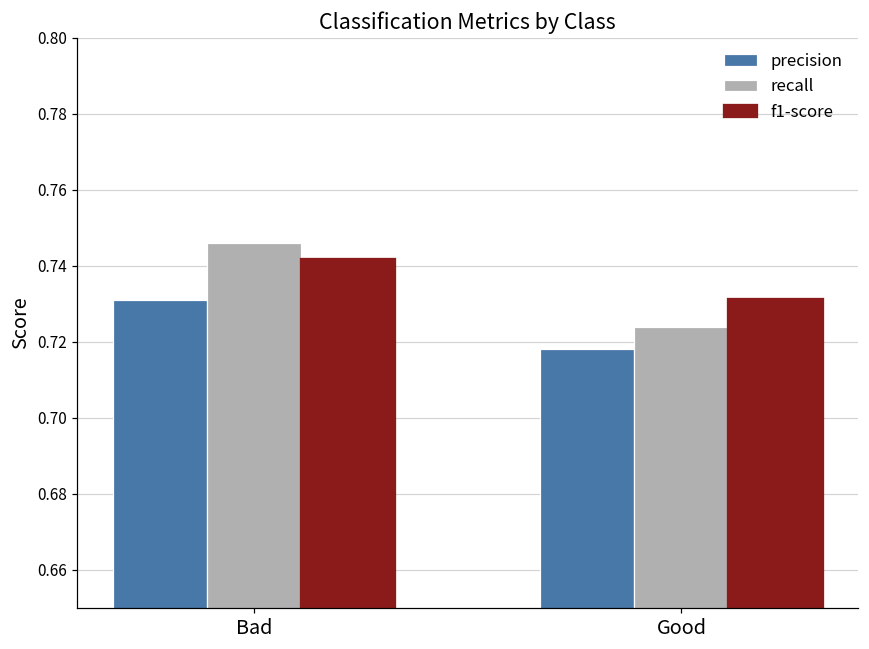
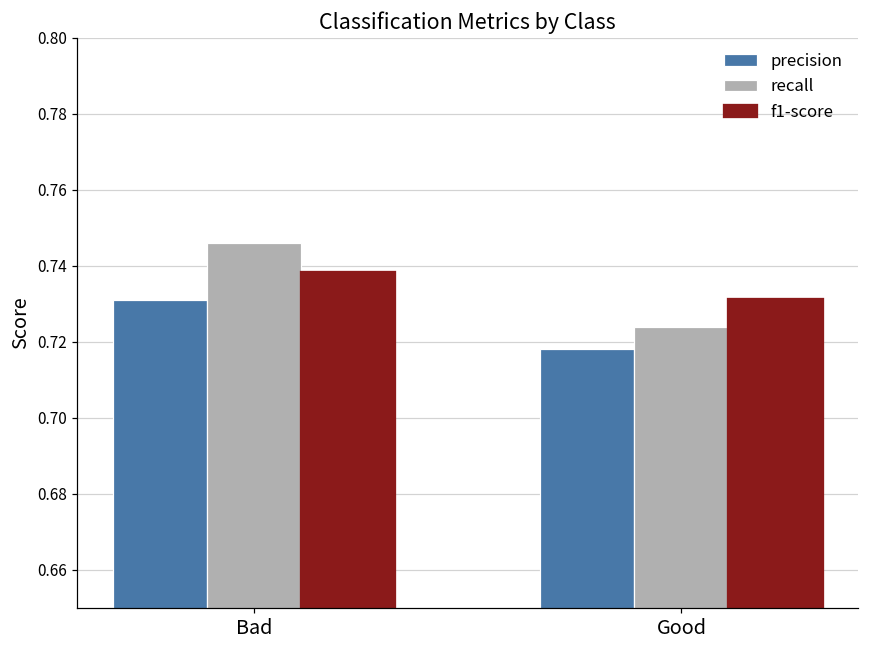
  {
    "precision": {
      "Bad": 0.731,
      "Good": 0.718
    },
    "recall": {
      "Bad": 0.746,
      "Good": 0.724
    },
    "f1-score": {
-     "Bad": 0.742,
+     "Bad": 0.738,
      "Good": 0.731
    }
  }
